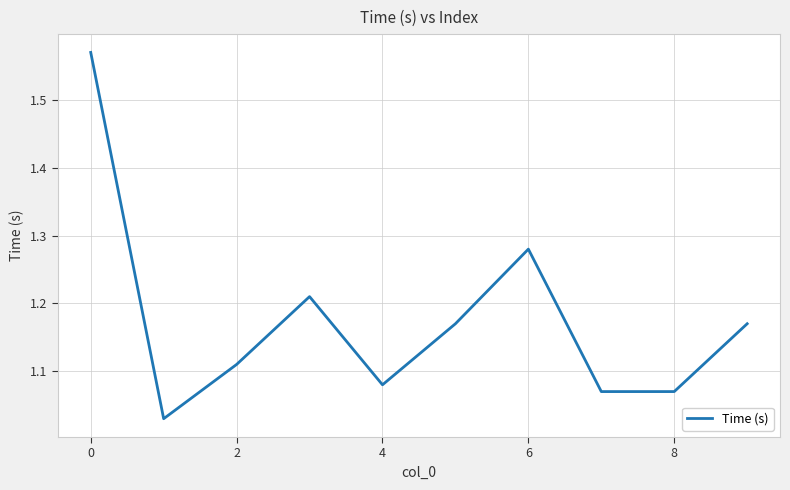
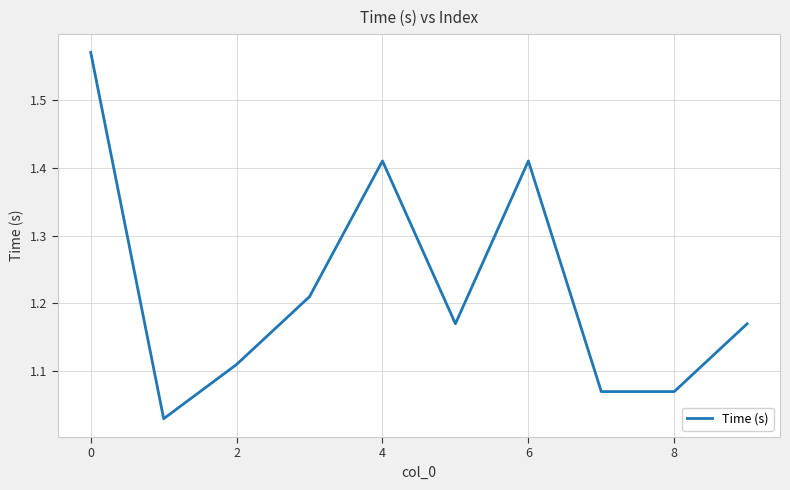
  {
    "0": 1.57,
    "2": 1.11,
-   "4": 1.08,
-   "6": 1.28,
+   "4": 1.41,
+   "6": 1.41,
    "8": 1.07
  }
